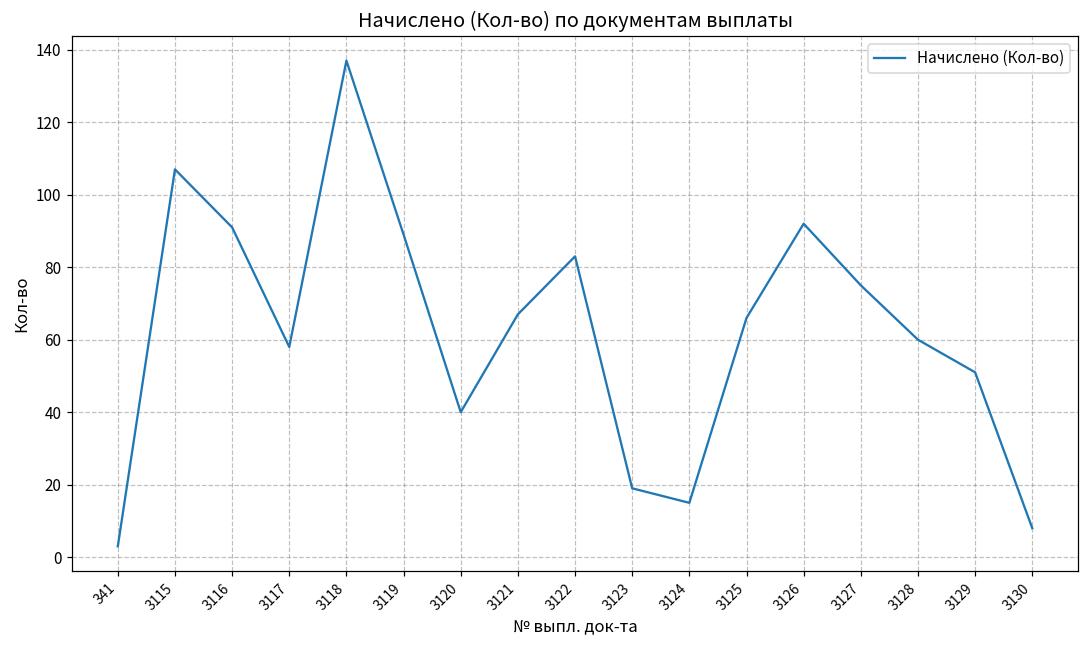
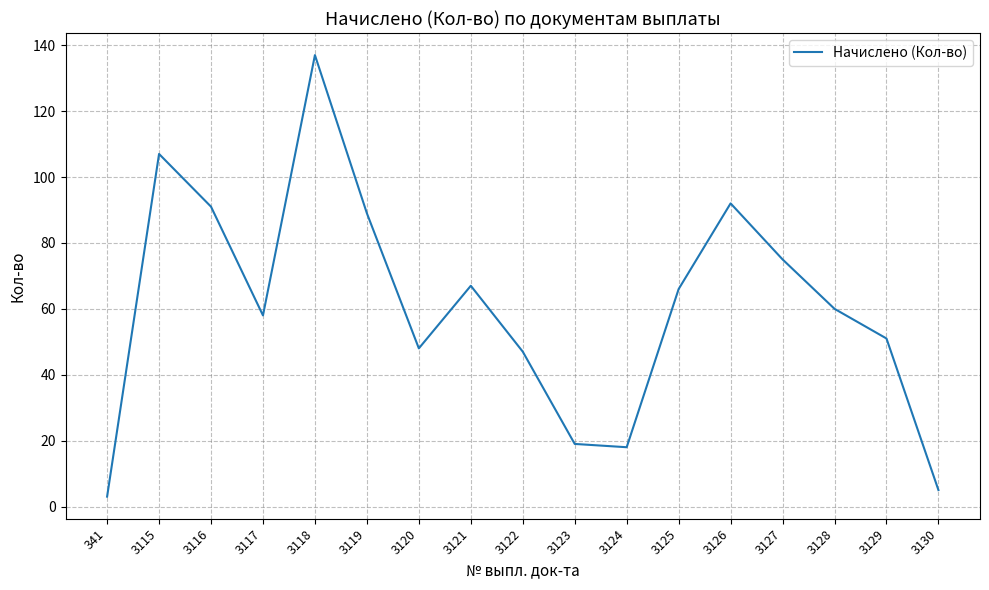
  {
    "341": 3,
    "3115": 107,
    "3116": 91,
    "3117": 58,
    "3118": 137,
    "3119": 89,
-   "3120": 40,
+   "3120": 48,
    "3121": 67,
-   "3122": 83,
+   "3122": 47,
    "3123": 19,
-   "3124": 15,
+   "3124": 18,
    "3125": 66,
    "3126": 92,
    "3127": 75,
    "3128": 60,
    "3129": 51,
-   "3130": 8
+   "3130": 5
  }
